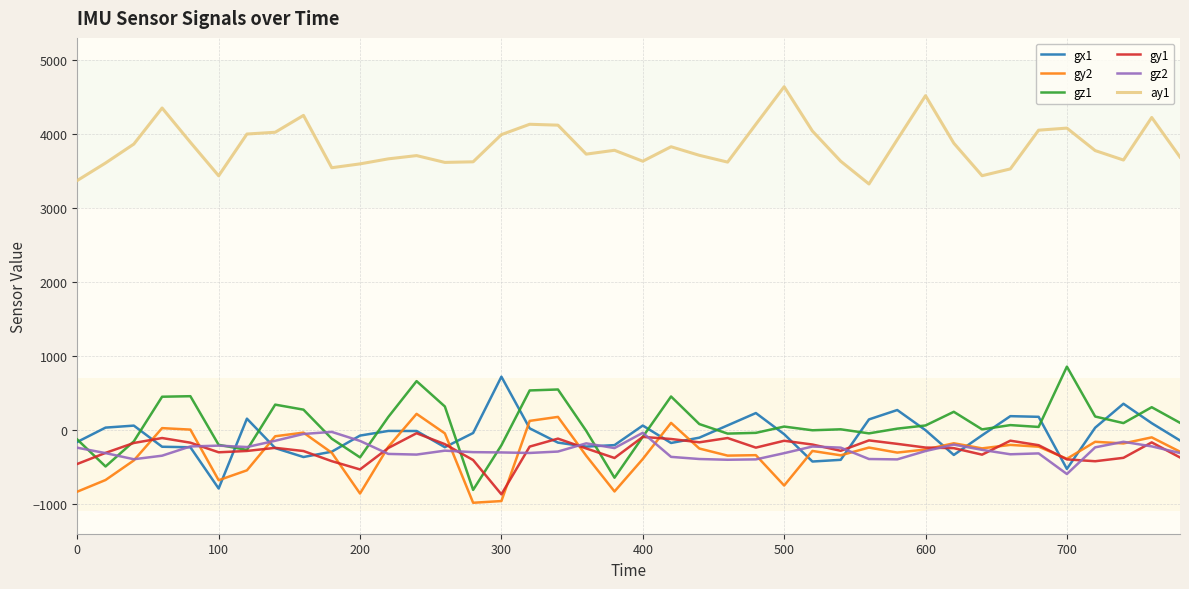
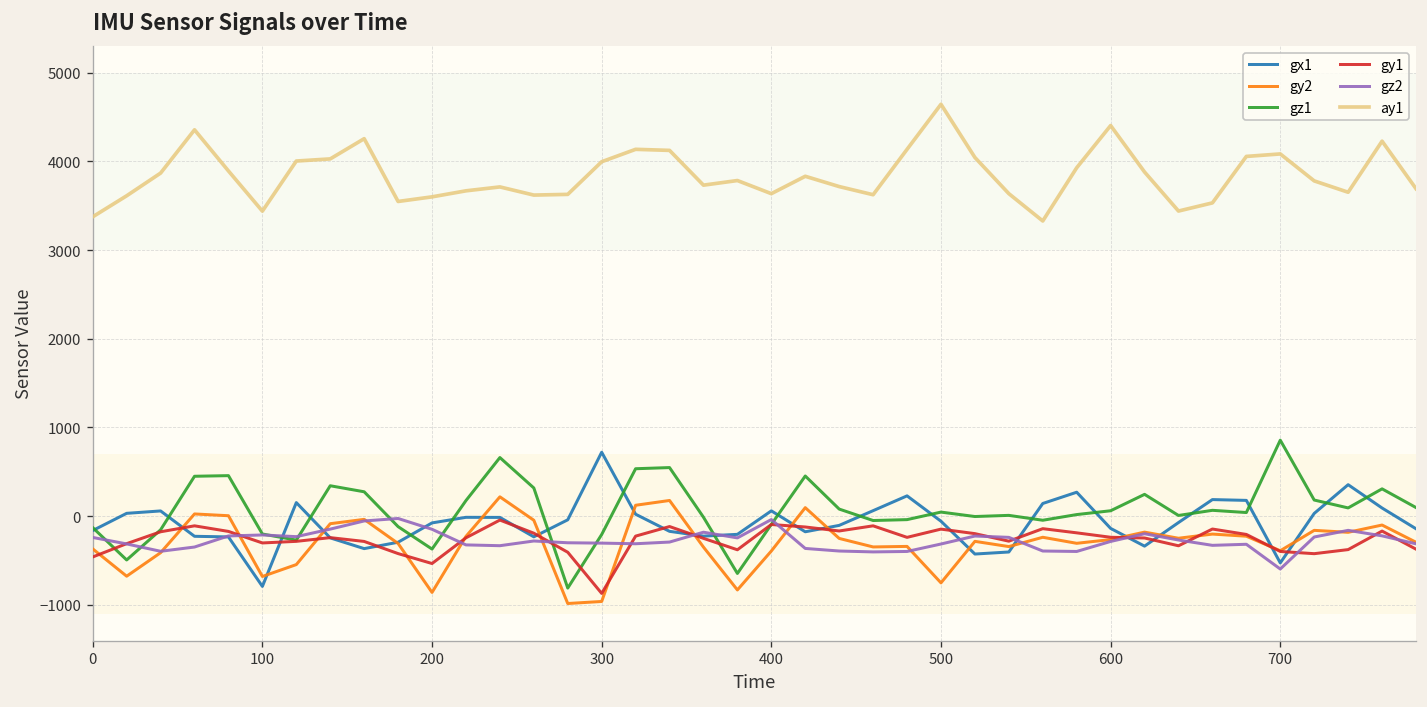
  {
    "gx1": {
      "100": -800,
      "200": -100,
      "300": 700,
      "400": 100,
      "500": -100,
-     "600": 0,
+     "600": -100,
      "700": -500
    },
    "gy2": {
-     "0": -800,
+     "0": -400,
      "100": -700,
      "200": -900,
      "300": -1000,
      "400": -400,
      "500": -800
    },
    "gz1": {
      "200": -400,
      "300": -200,
      "500": 0,
      "600": 100,
      "700": 900
    },
    "gy1": {
      "0": -500,
      "100": -300,
      "200": -500,
      "300": -900,
      "500": -100
    },
    "gz2": {
      "0": -200,
      "200": -100,
      "300": -300,
      "400": 0,
      "500": -300,
      "700": -600
    },
    "ay1": {
      "0": 3400,
      "100": 3400,
      "200": 3600,
      "300": 4000,
      "400": 3600,
      "500": 4600,
-     "600": 4500,
+     "600": 4400,
      "700": 4100
    }
  }
